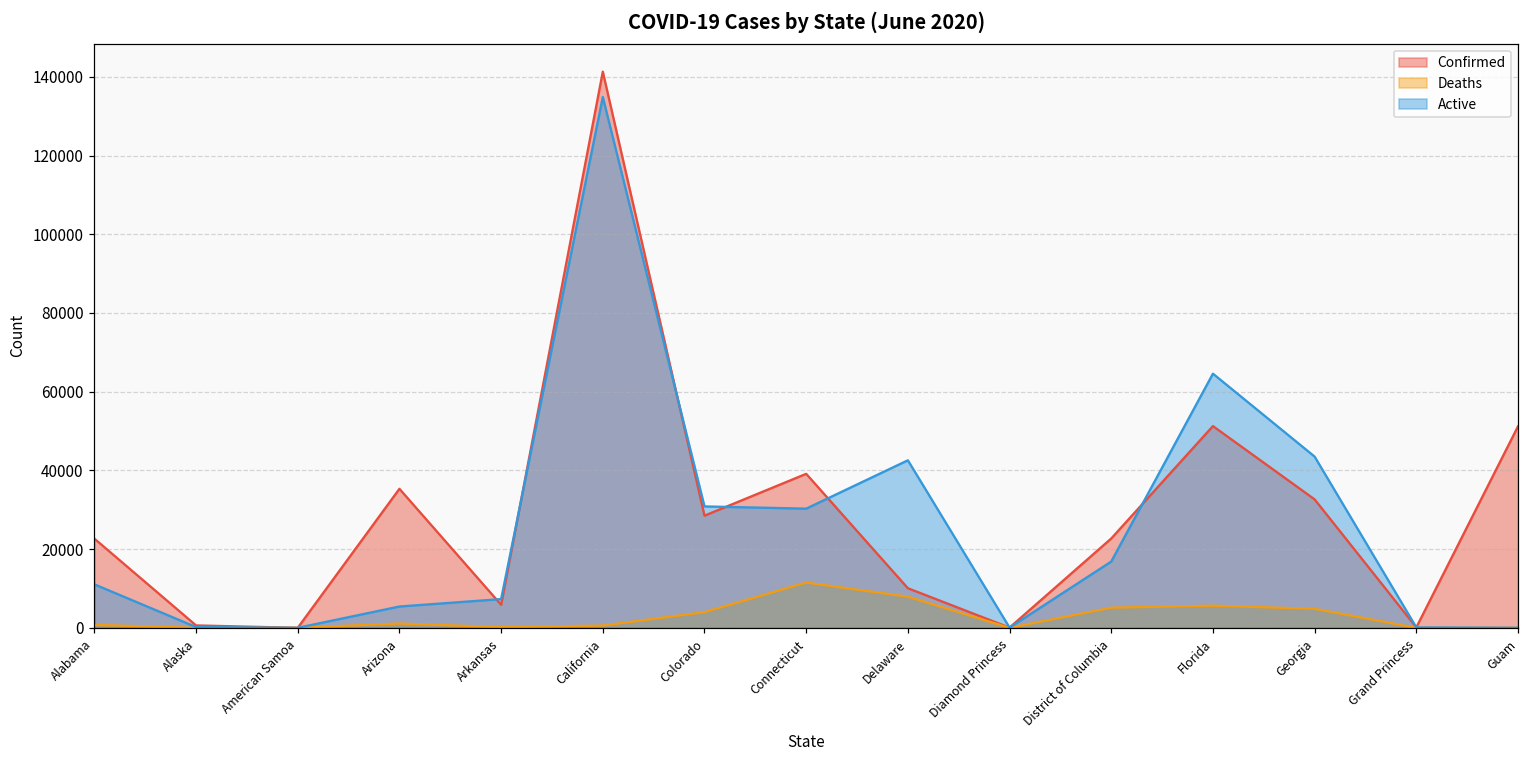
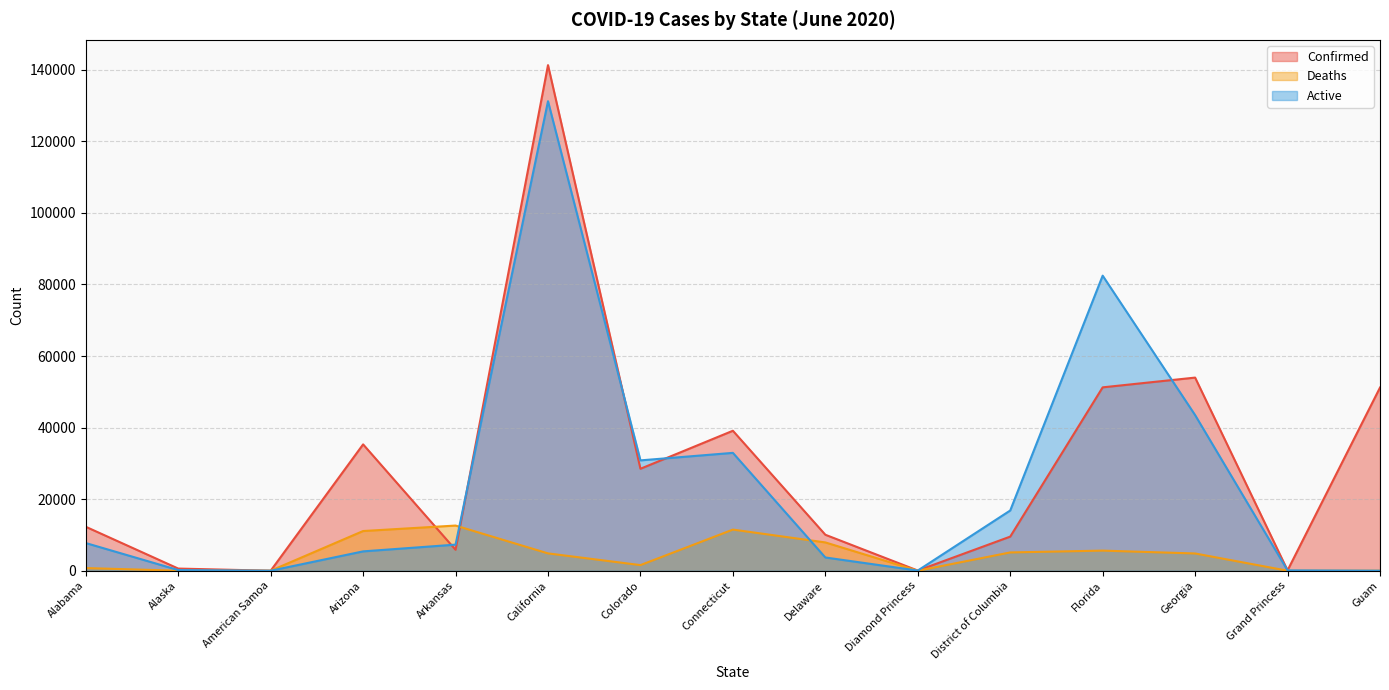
  {
    "Confirmed": {
-     "Alabama": 23000,
+     "Alabama": 12000,
      "Arizona": 35000,
      "Arkansas": 6000,
      "California": 141000,
      "Colorado": 28000,
      "Connecticut": 39000,
      "Delaware": 10000,
-     "District of Columbia": 23000,
+     "District of Columbia": 10000,
      "Florida": 51000,
-     "Georgia": 33000,
+     "Georgia": 54000,
      "Guam": 51000
    },
    "Deaths": {
      "Alabama": 1000,
-     "Arizona": 1000,
-     "Arkansas": 0,
-     "California": 1000,
-     "Colorado": 4000,
+     "Arizona": 11000,
+     "Arkansas": 13000,
+     "California": 5000,
+     "Colorado": 2000,
      "Connecticut": 11000,
      "Delaware": 8000,
      "District of Columbia": 5000,
      "Florida": 6000,
      "Georgia": 5000
    },
    "Active": {
-     "Alabama": 11000,
+     "Alabama": 8000,
      "Arizona": 5000,
      "Arkansas": 7000,
-     "California": 135000,
+     "California": 131000,
      "Colorado": 31000,
-     "Connecticut": 30000,
-     "Delaware": 43000,
+     "Connecticut": 33000,
+     "Delaware": 4000,
      "District of Columbia": 17000,
-     "Florida": 65000,
+     "Florida": 82000,
      "Georgia": 43000
    }
  }
